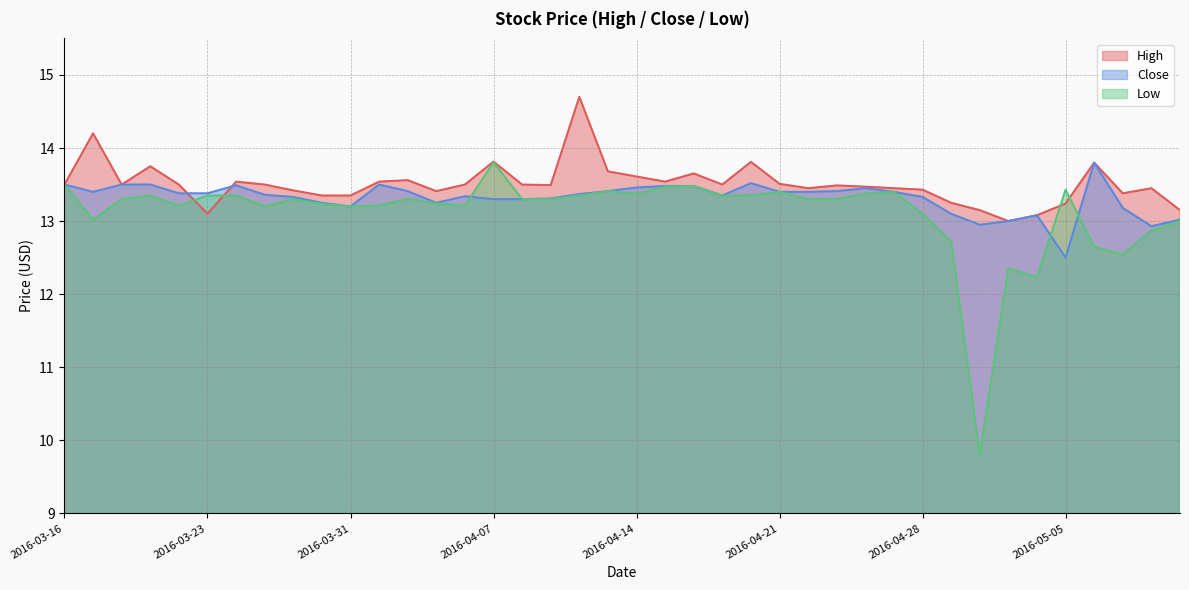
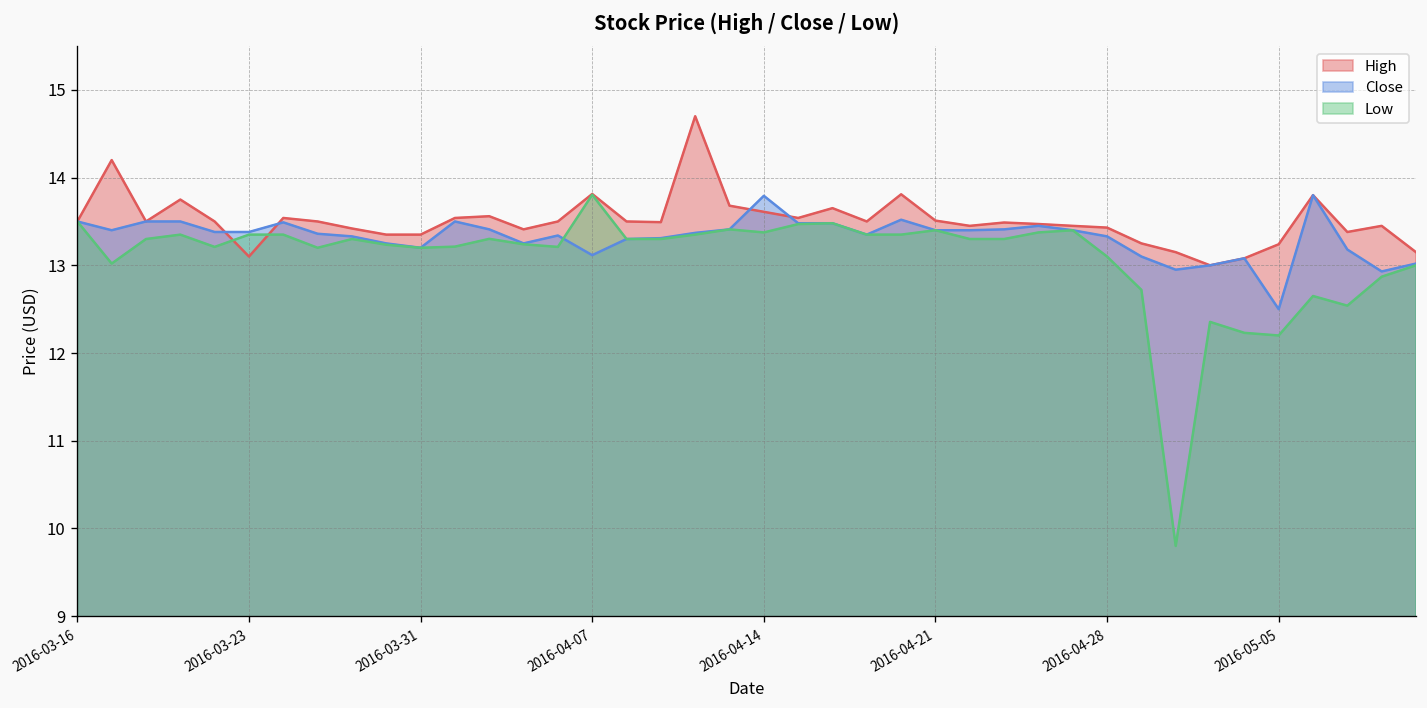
  {
    "High": {
      "2016-03-23": 13.1,
      "2016-03-31": 13.4,
      "2016-04-14": 13.6,
      "2016-04-21": 13.5,
      "2016-04-28": 13.4,
      "2016-05-05": 13.2
    },
    "Close": {
-     "2016-04-07": 13.3,
-     "2016-04-14": 13.5,
+     "2016-04-07": 13.1,
+     "2016-04-14": 13.8,
      "2016-04-28": 13.3,
      "2016-05-05": 12.5
    },
    "Low": {
      "2016-04-14": 13.4,
      "2016-04-28": 13.1,
-     "2016-05-05": 13.4
+     "2016-05-05": 12.2
    }
  }
